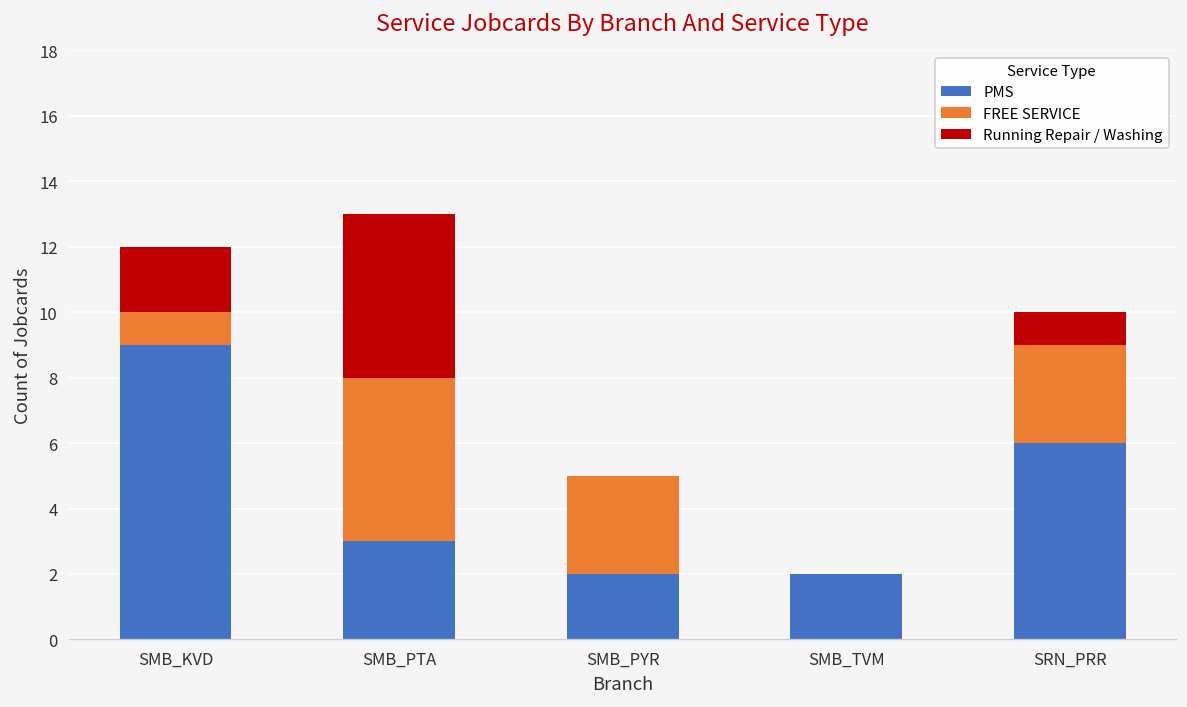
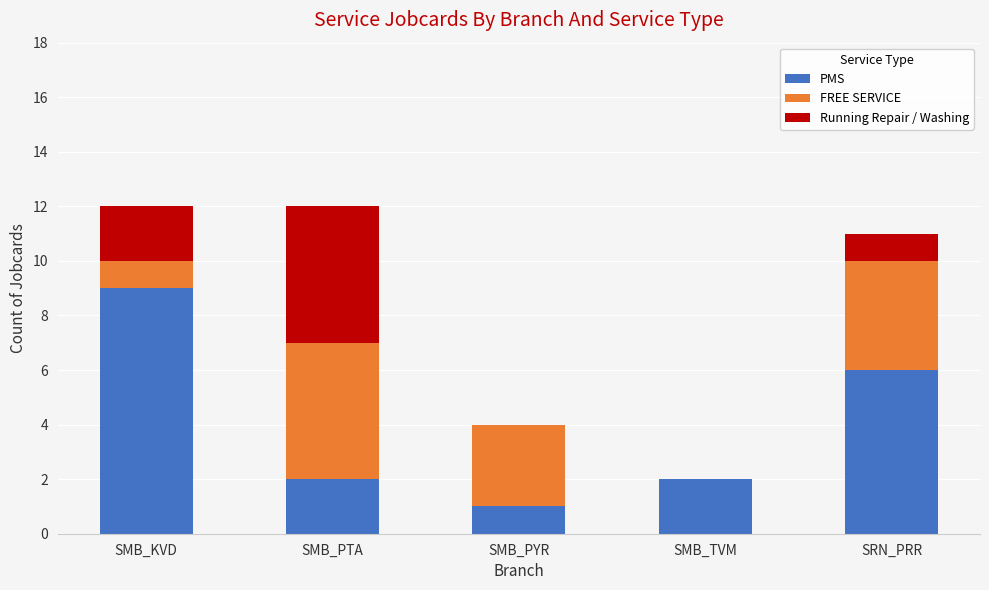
  {
    "PMS": {
      "SMB_KVD": 9,
-     "SMB_PTA": 3,
-     "SMB_PYR": 2,
+     "SMB_PTA": 2,
+     "SMB_PYR": 1,
      "SMB_TVM": 2,
      "SRN_PRR": 6
    },
    "FREE SERVICE": {
      "SMB_KVD": 1,
      "SMB_PTA": 5,
      "SMB_PYR": 3,
      "SMB_TVM": 0,
-     "SRN_PRR": 3
+     "SRN_PRR": 4
    },
    "Running Repair / Washing": {
      "SMB_KVD": 2,
      "SMB_PTA": 5,
      "SMB_PYR": 0,
      "SMB_TVM": 0,
      "SRN_PRR": 1
    }
  }
